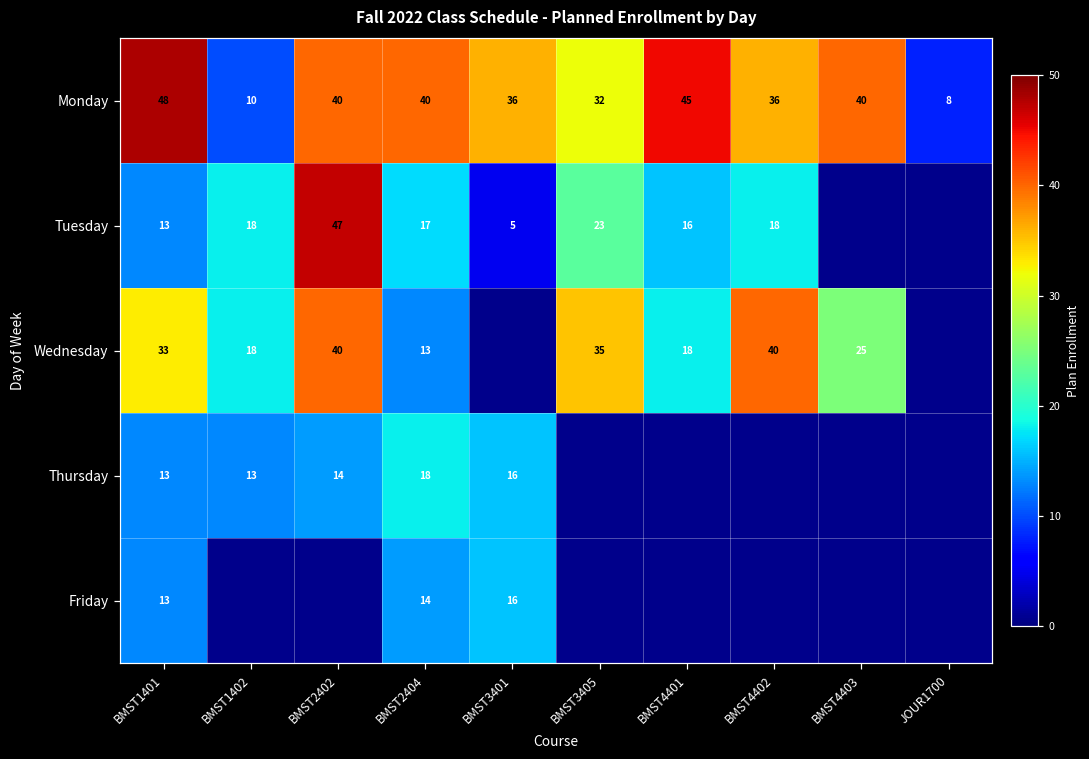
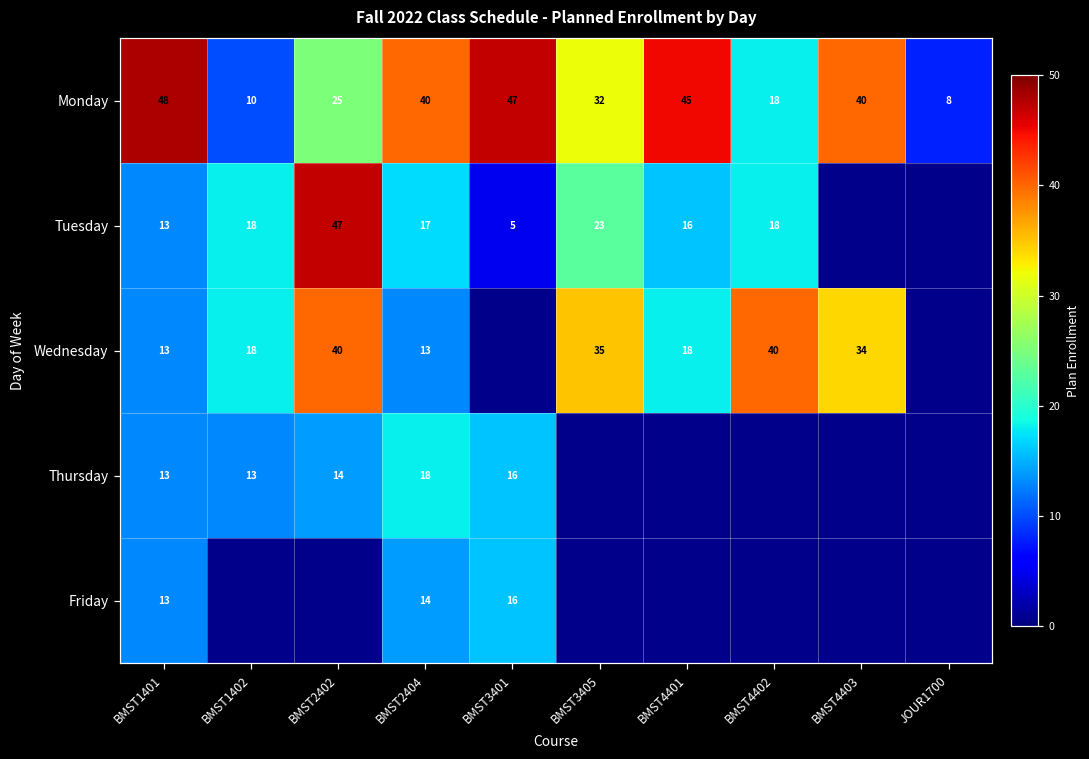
  {
    "Monday": {
      "BMST1401": 48,
      "BMST1402": 10,
-     "BMST2402": 40,
+     "BMST2402": 25,
      "BMST2404": 40,
-     "BMST3401": 36,
+     "BMST3401": 47,
      "BMST3405": 32,
      "BMST4401": 45,
-     "BMST4402": 36,
+     "BMST4402": 18,
      "BMST4403": 40,
      "JOUR1700": 8
    },
    "Tuesday": {
      "BMST1401": 13,
      "BMST1402": 18,
      "BMST2402": 47,
      "BMST2404": 17,
      "BMST3401": 5,
      "BMST3405": 23,
      "BMST4401": 16,
      "BMST4402": 18
    },
    "Wednesday": {
-     "BMST1401": 33,
+     "BMST1401": 13,
      "BMST1402": 18,
      "BMST2402": 40,
      "BMST2404": 13,
      "BMST3405": 35,
      "BMST4401": 18,
      "BMST4402": 40,
-     "BMST4403": 25
+     "BMST4403": 34
    },
    "Thursday": {
      "BMST1401": 13,
      "BMST1402": 13,
      "BMST2402": 14,
      "BMST2404": 18,
      "BMST3401": 16
    },
    "Friday": {
      "BMST1401": 13,
      "BMST2404": 14,
      "BMST3401": 16
    }
  }
